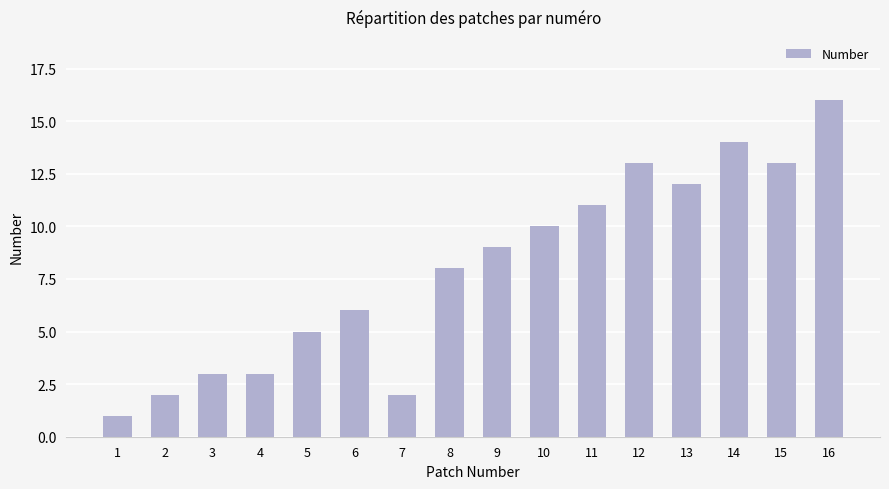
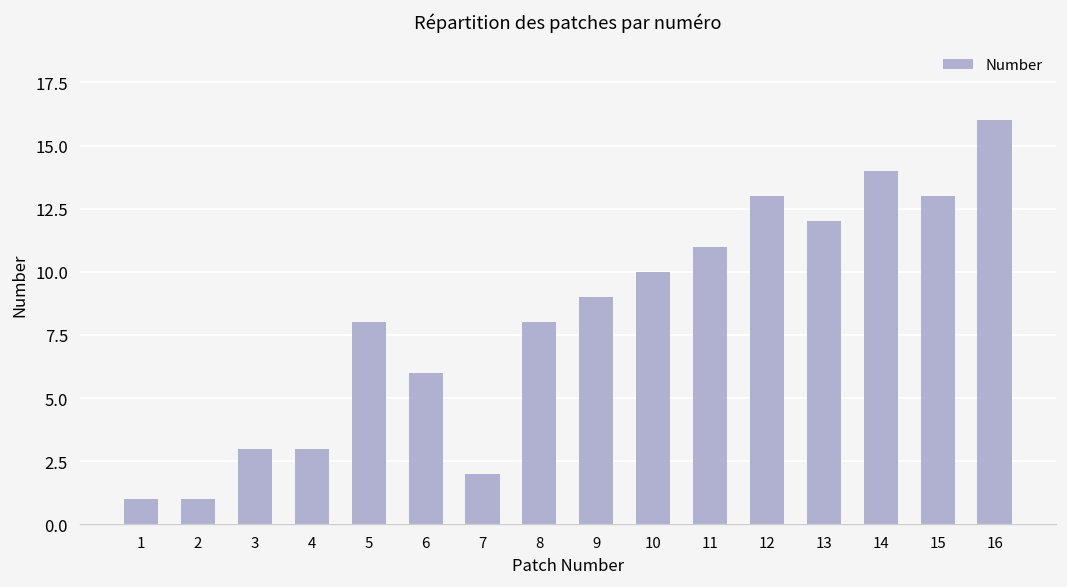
  {
    "1": 1,
-   "2": 2,
+   "2": 1,
    "3": 3,
    "4": 3,
-   "5": 5,
+   "5": 8,
    "6": 6,
    "7": 2,
    "8": 8,
    "9": 9,
    "10": 10,
    "11": 11,
    "12": 13,
    "13": 12,
    "14": 14,
    "15": 13,
    "16": 16
  }
